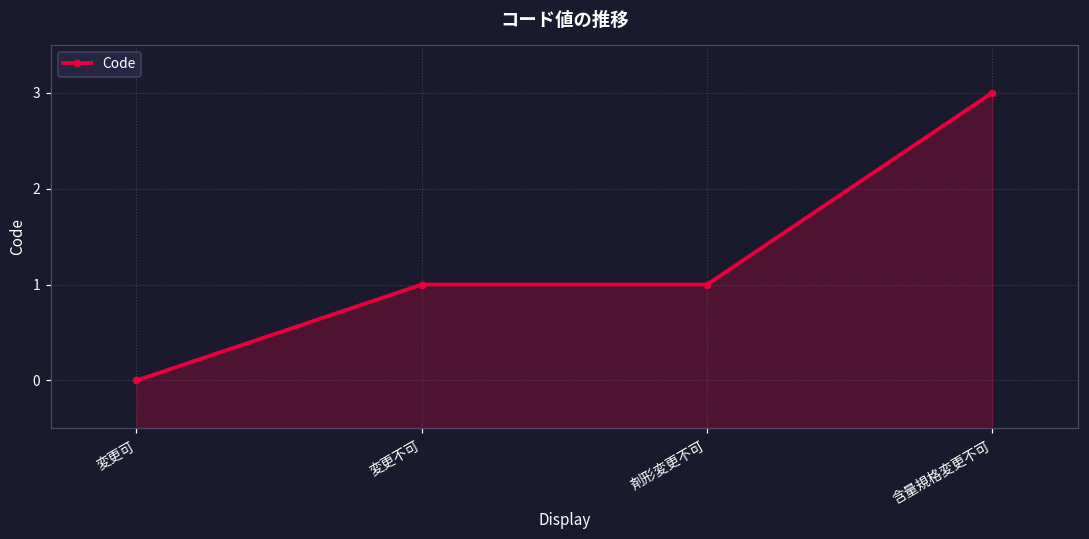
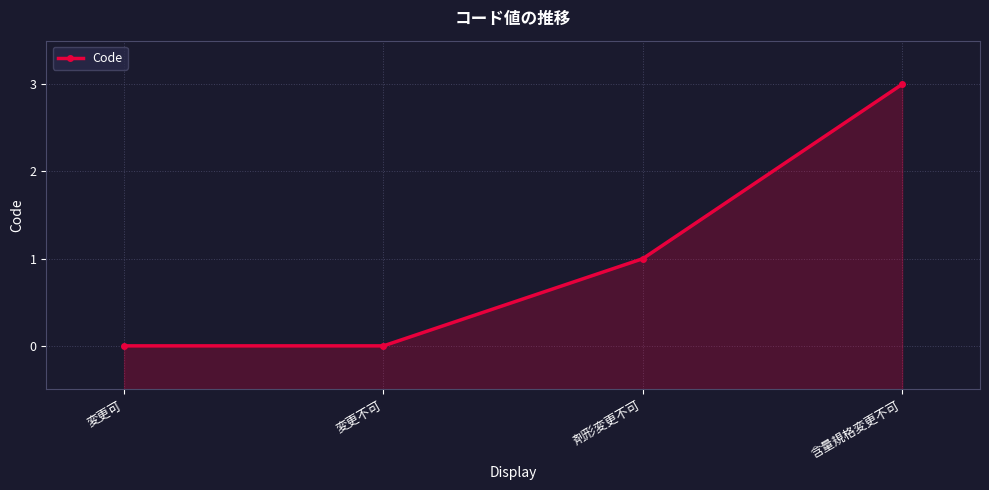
  {
    "変更可": 0,
-   "変更不可": 1,
+   "変更不可": 0,
    "剤形変更不可": 1,
    "含量規格変更不可": 3
  }
